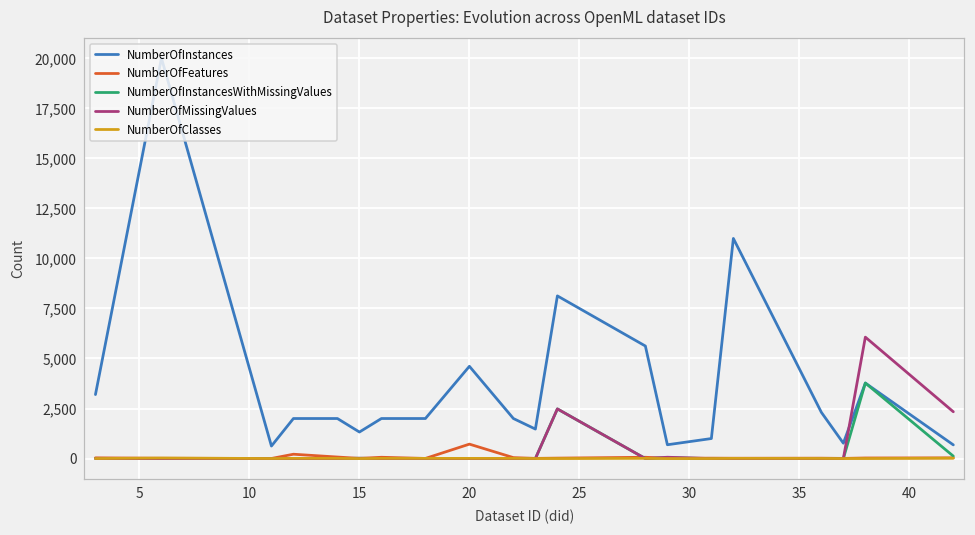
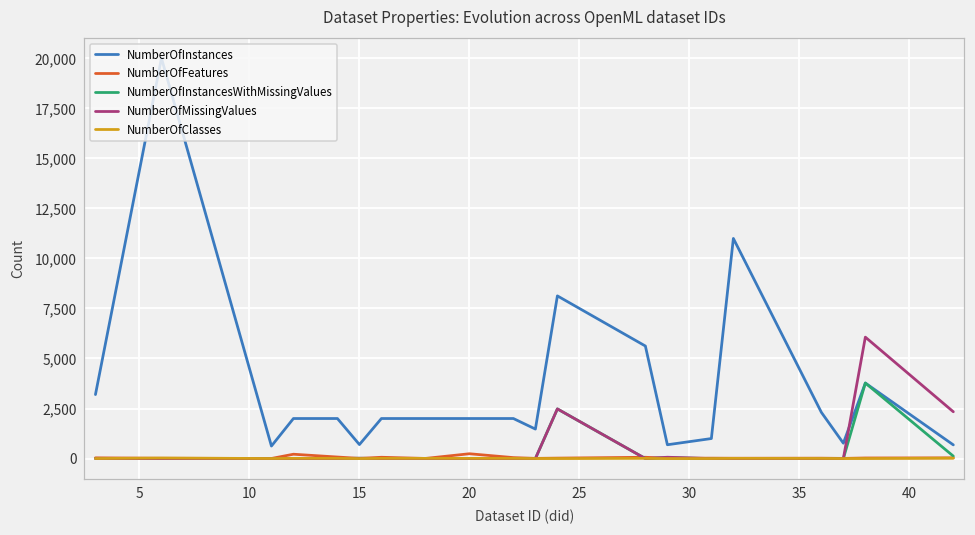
  {
    "NumberOfInstances": {
-     "15": "1,300",
-     "20": "4,600"
+     "15": "700",
+     "20": "2,000"
    },
    "NumberOfFeatures": {
-     "20": "700"
+     "20": "200"
    }
  }
